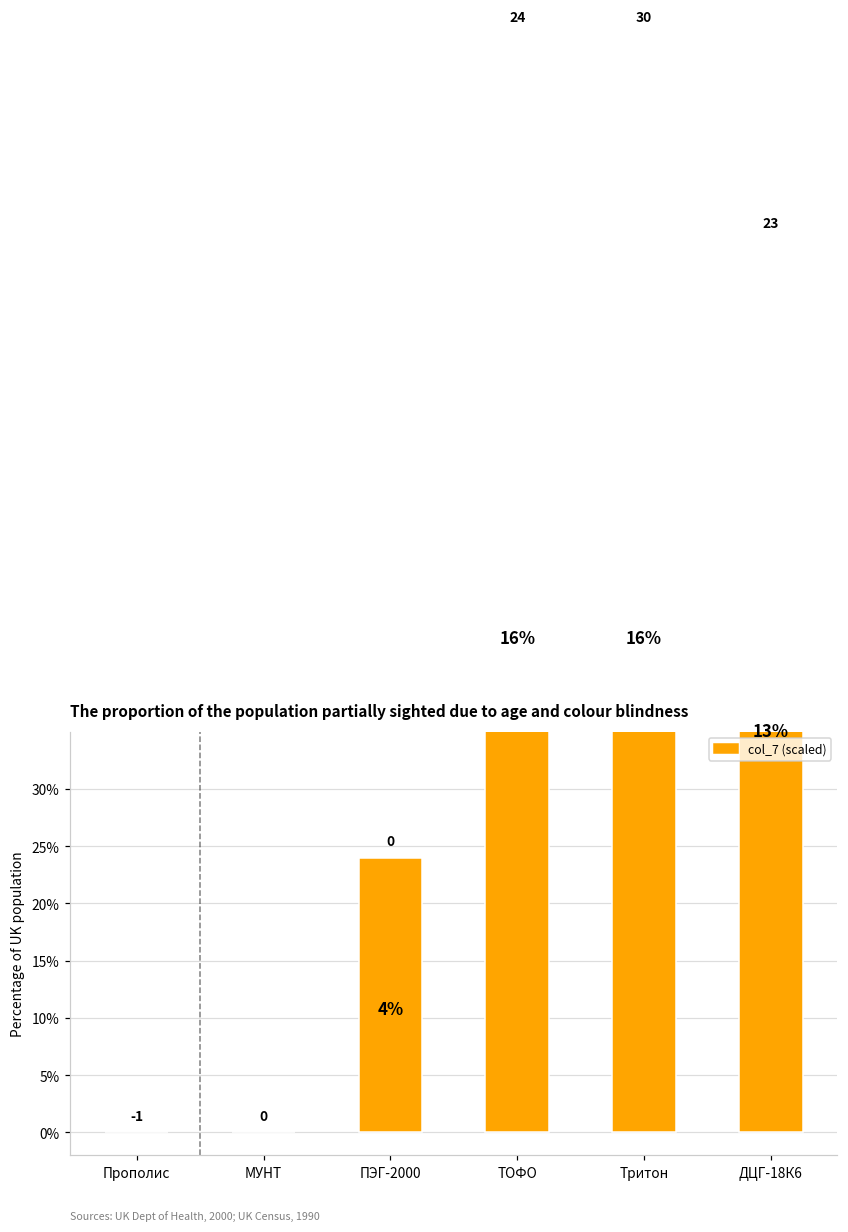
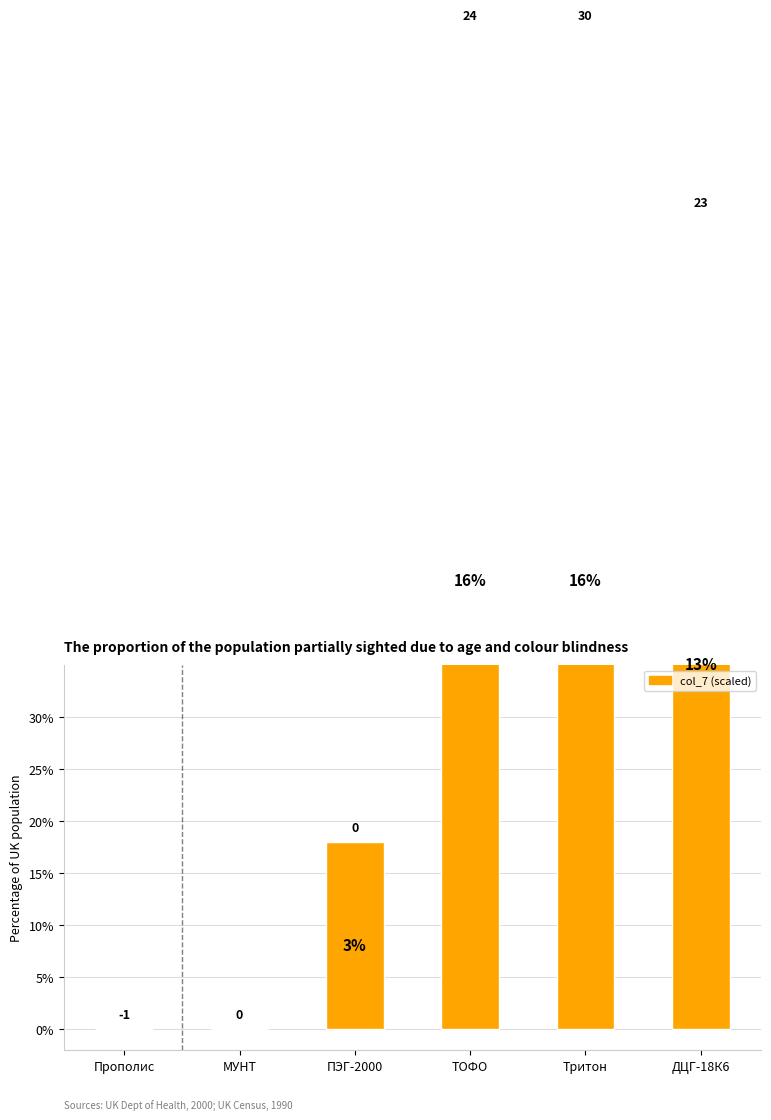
  {
    "МУНТ": "0",
-   "ПЭГ-2000": "4%"
+   "ПЭГ-2000": "3%"
  }
